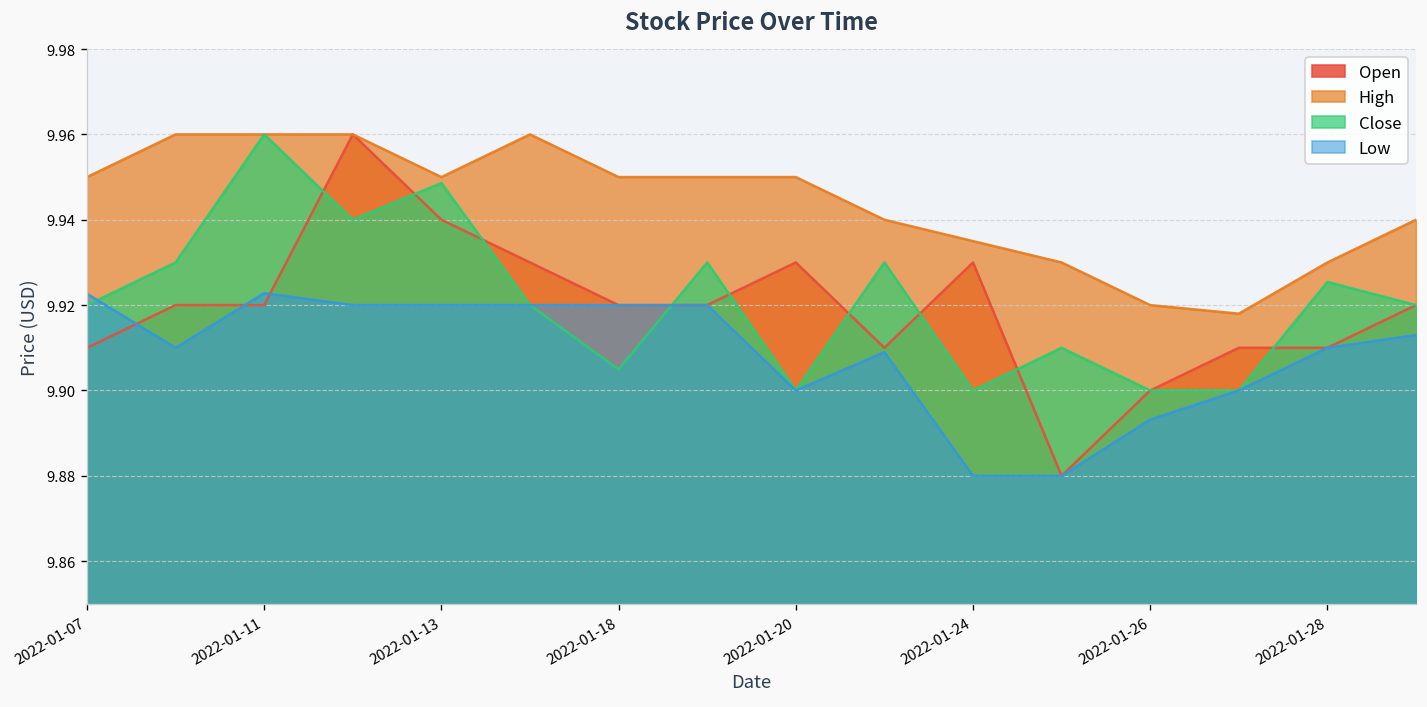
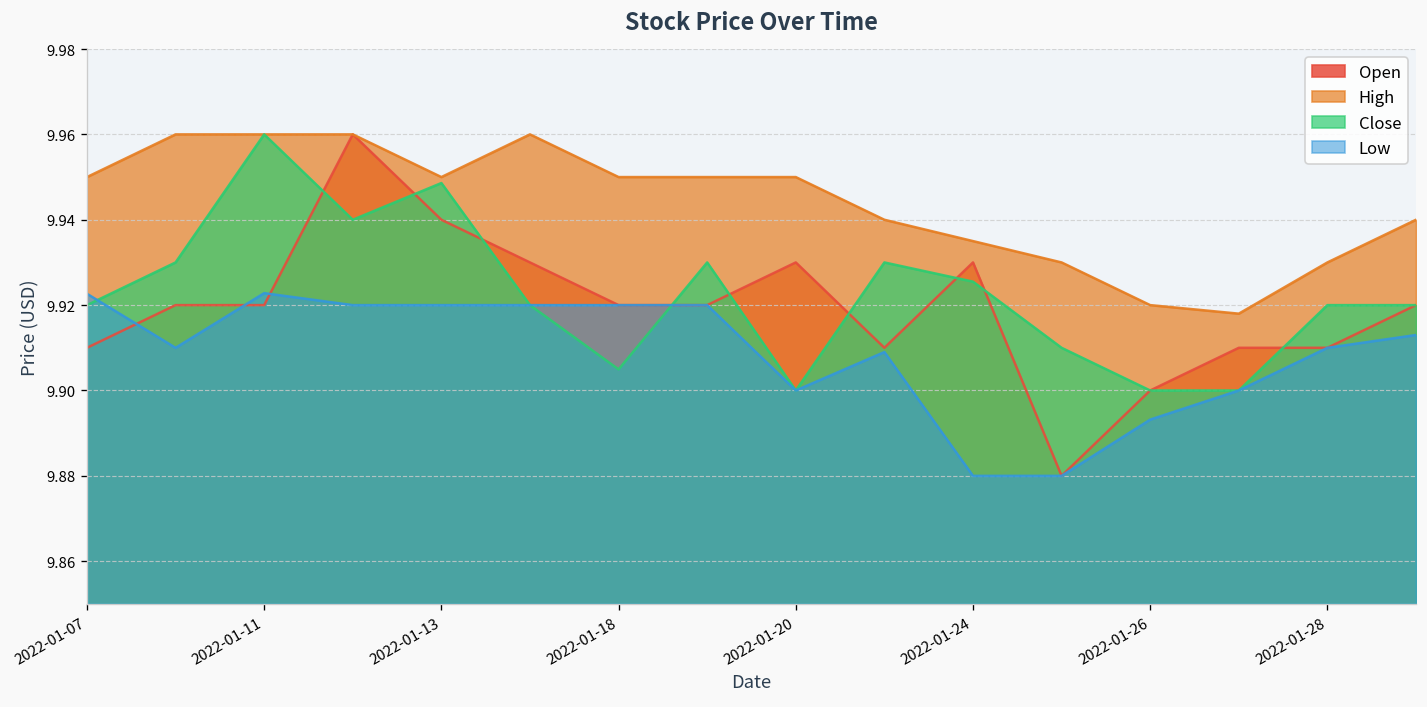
  {
    "Close": {
      "2022-01-07": 9.920,
      "2022-01-13": 9.949,
      "2022-01-18": 9.905,
-     "2022-01-24": 9.900,
-     "2022-01-28": 9.925
+     "2022-01-24": 9.925,
+     "2022-01-28": 9.920
    },
    "Low": {
      "2022-01-07": 9.923,
      "2022-01-11": 9.923,
      "2022-01-13": 9.920,
      "2022-01-24": 9.880,
      "2022-01-26": 9.893
    }
  }
